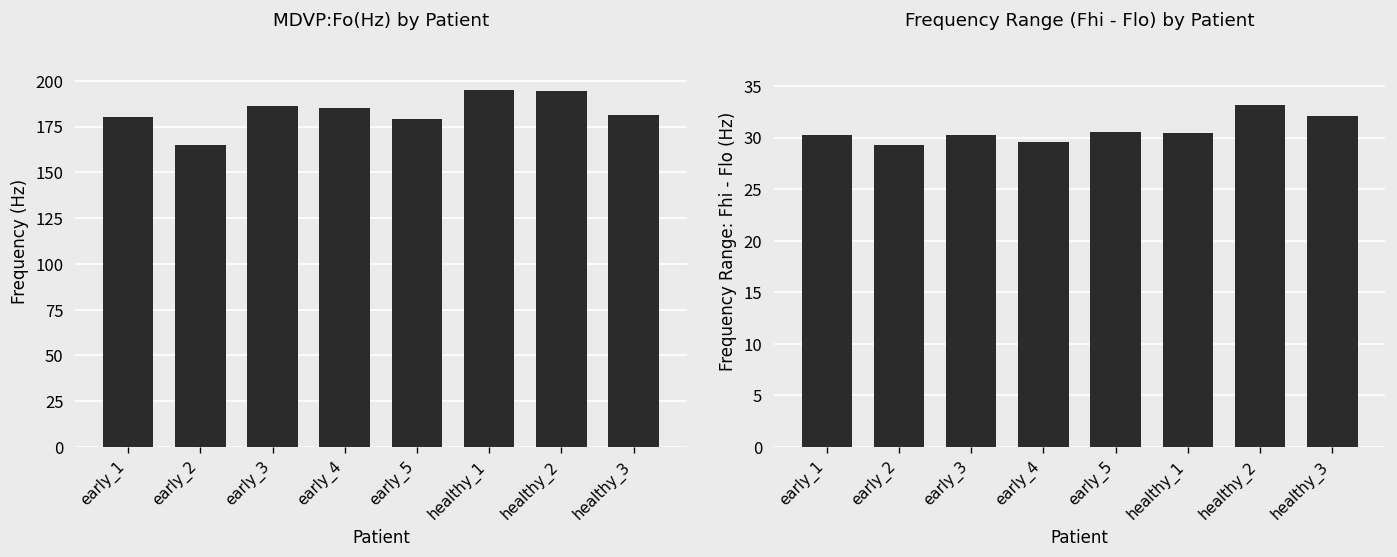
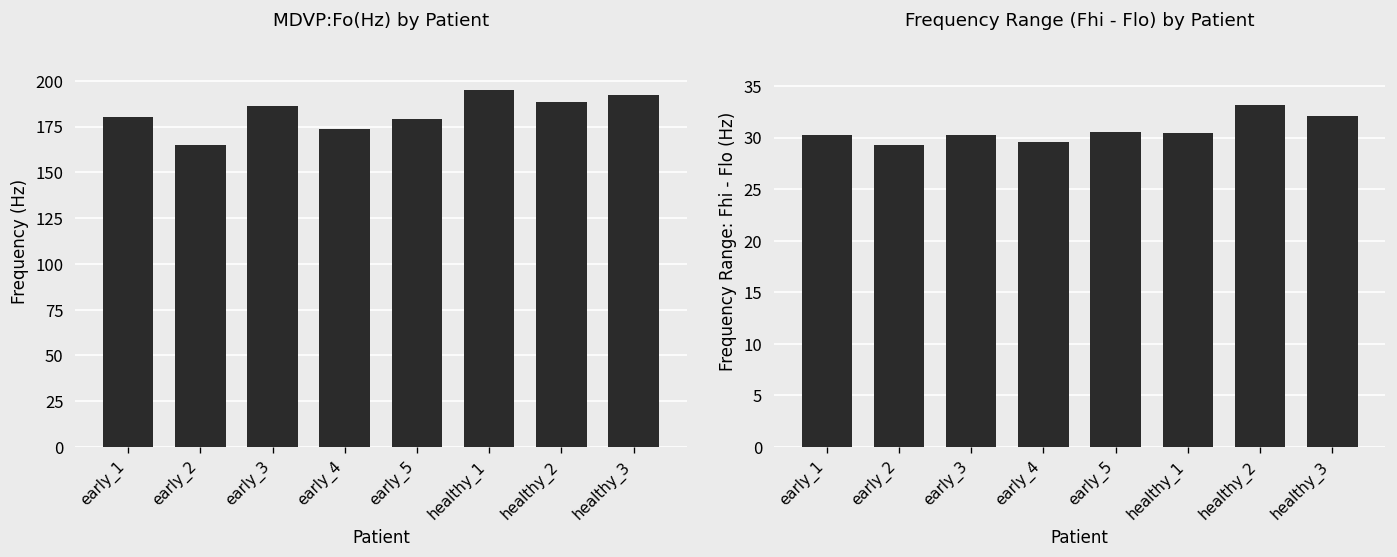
  {
    "MDVP:Fo(Hz) by Patient": {
      "early_1": 181,
      "early_2": 165,
      "early_3": 186,
-     "early_4": 185,
+     "early_4": 174,
      "early_5": 179,
      "healthy_1": 195,
-     "healthy_2": 195,
-     "healthy_3": 181
+     "healthy_2": 189,
+     "healthy_3": 192
    },
    "Frequency Range (Fhi - Flo) by Patient": {
      "early_1": 30,
      "early_2": 29,
      "early_3": 30,
      "early_4": 30,
      "early_5": 31,
      "healthy_1": 30,
      "healthy_2": 33,
      "healthy_3": 32
    }
  }
